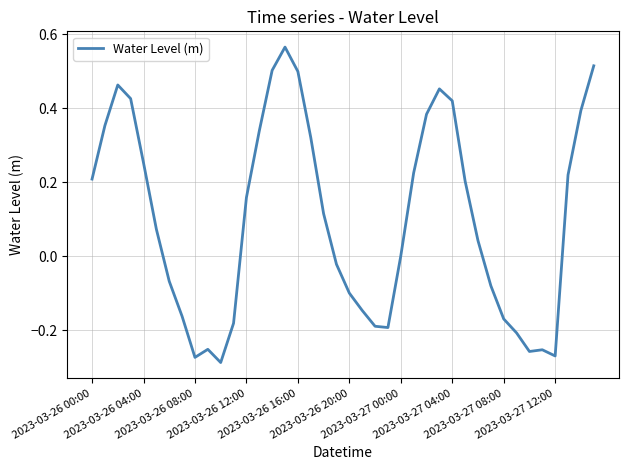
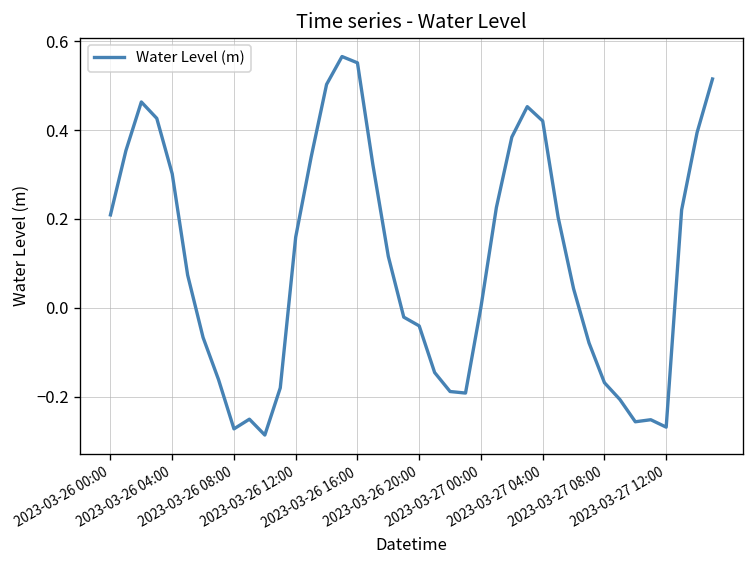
  {
    "2023-03-26 00:00": 0.21,
-   "2023-03-26 04:00": 0.25,
+   "2023-03-26 04:00": 0.30,
    "2023-03-26 08:00": -0.27,
    "2023-03-26 12:00": 0.16,
-   "2023-03-26 16:00": 0.50,
-   "2023-03-26 20:00": -0.10,
+   "2023-03-26 16:00": 0.55,
+   "2023-03-26 20:00": -0.04,
    "2023-03-27 00:00": 0.00,
    "2023-03-27 04:00": 0.42,
    "2023-03-27 08:00": -0.17,
    "2023-03-27 12:00": -0.27
  }
